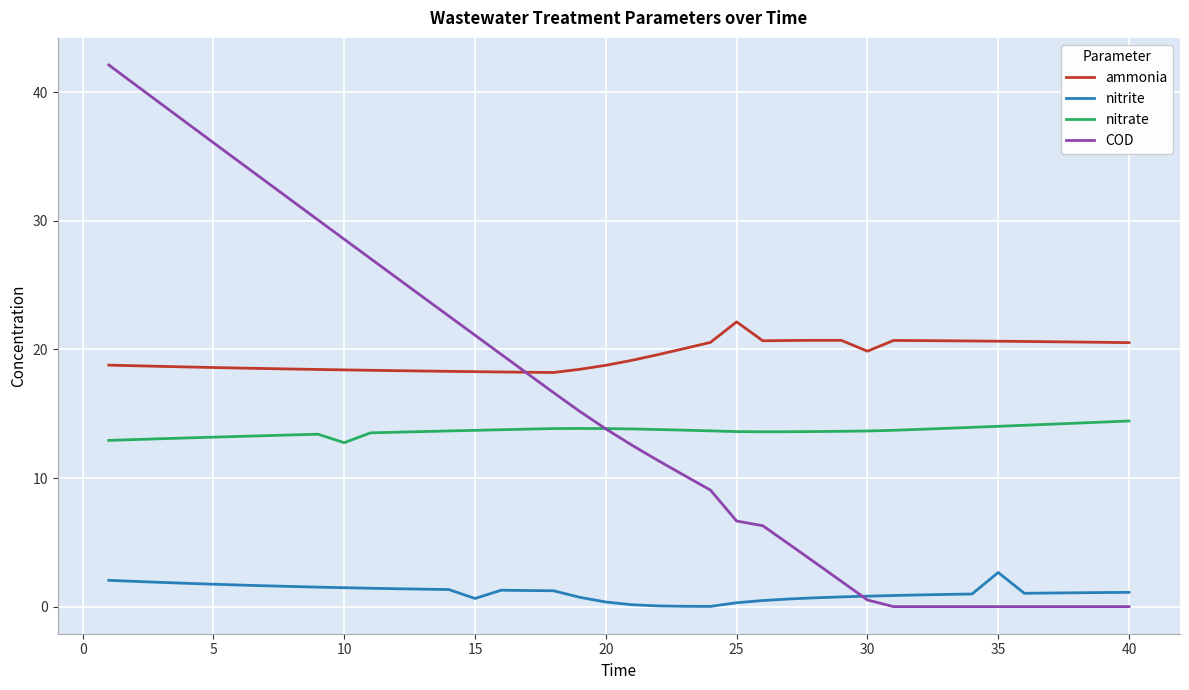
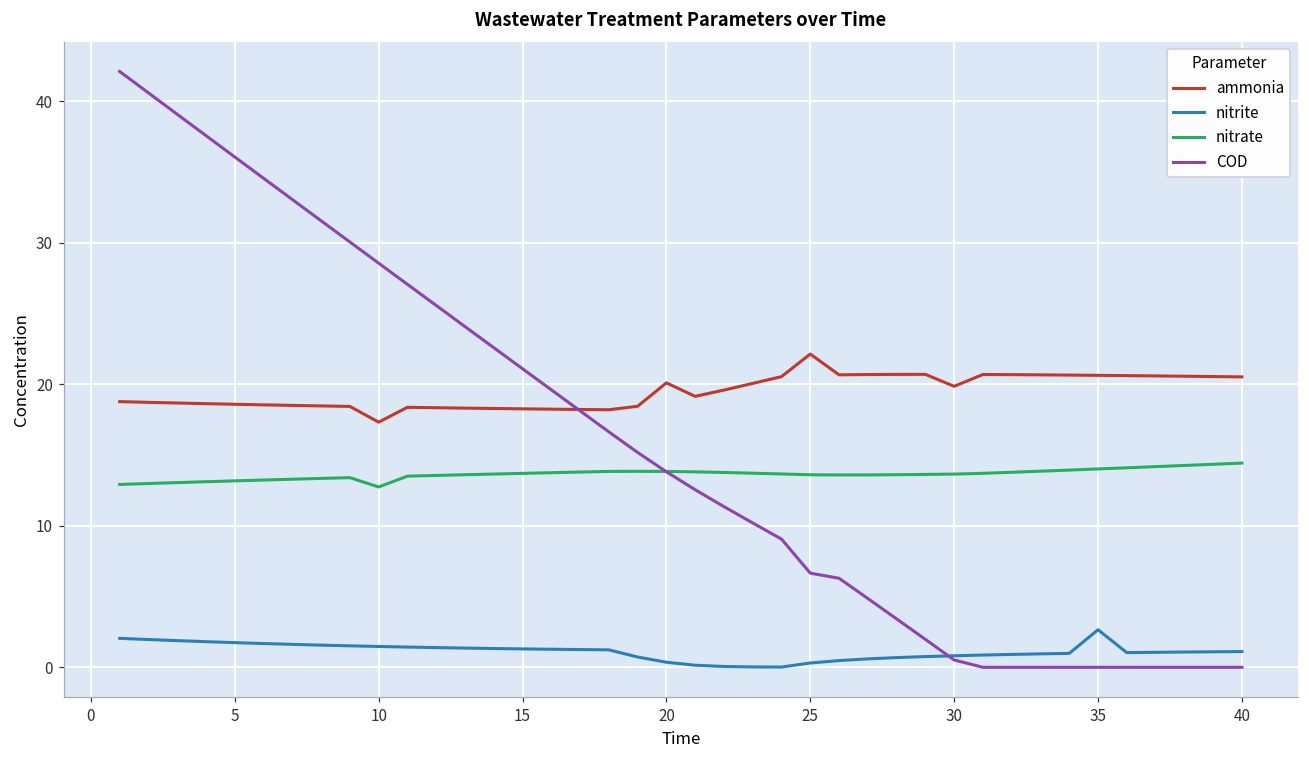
  {
    "ammonia": {
      "5": 18.6,
-     "10": 18.4,
+     "10": 17.3,
      "15": 18.3,
-     "20": 18.8,
+     "20": 20.1,
      "25": 22.1,
      "30": 19.9,
      "35": 20.6,
      "40": 20.5
    },
    "nitrite": {
      "5": 1.7,
      "10": 1.5,
-     "15": 0.6,
+     "15": 1.3,
      "20": 0.4,
      "25": 0.3,
      "30": 0.8,
      "35": 2.7,
      "40": 1.1
    },
    "nitrate": {
      "5": 13.2,
      "10": 12.7,
      "15": 13.7,
      "25": 13.6,
      "30": 13.7,
      "35": 14.0,
      "40": 14.4
    },
    "COD": {
      "5": 36.1,
      "10": 28.6,
      "15": 21.1,
      "25": 6.7,
      "30": 0.5,
      "35": 0.0,
      "40": 0.0
    }
  }
